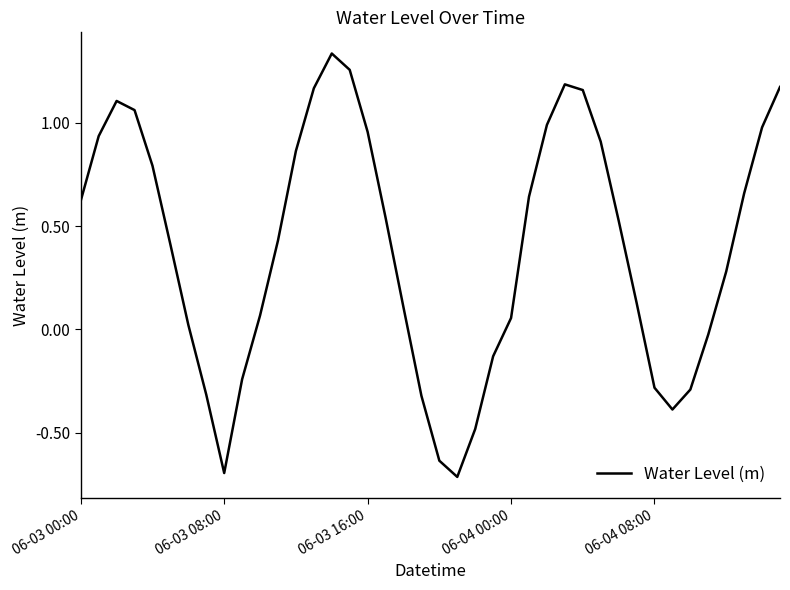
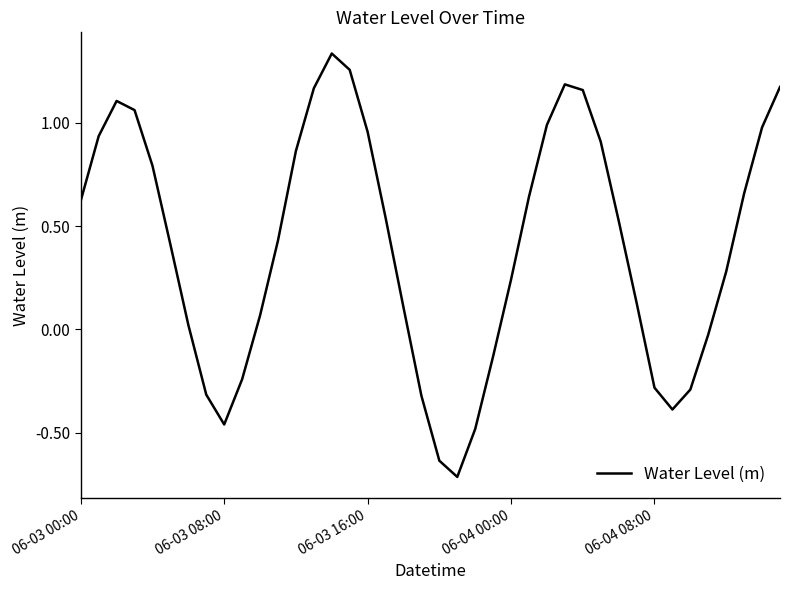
  {
    "06-03 00:00": 0.62,
-   "06-03 08:00": -0.70,
+   "06-03 08:00": -0.46,
    "06-03 16:00": 0.96,
-   "06-04 00:00": 0.06,
+   "06-04 00:00": 0.24,
    "06-04 08:00": -0.28
  }
